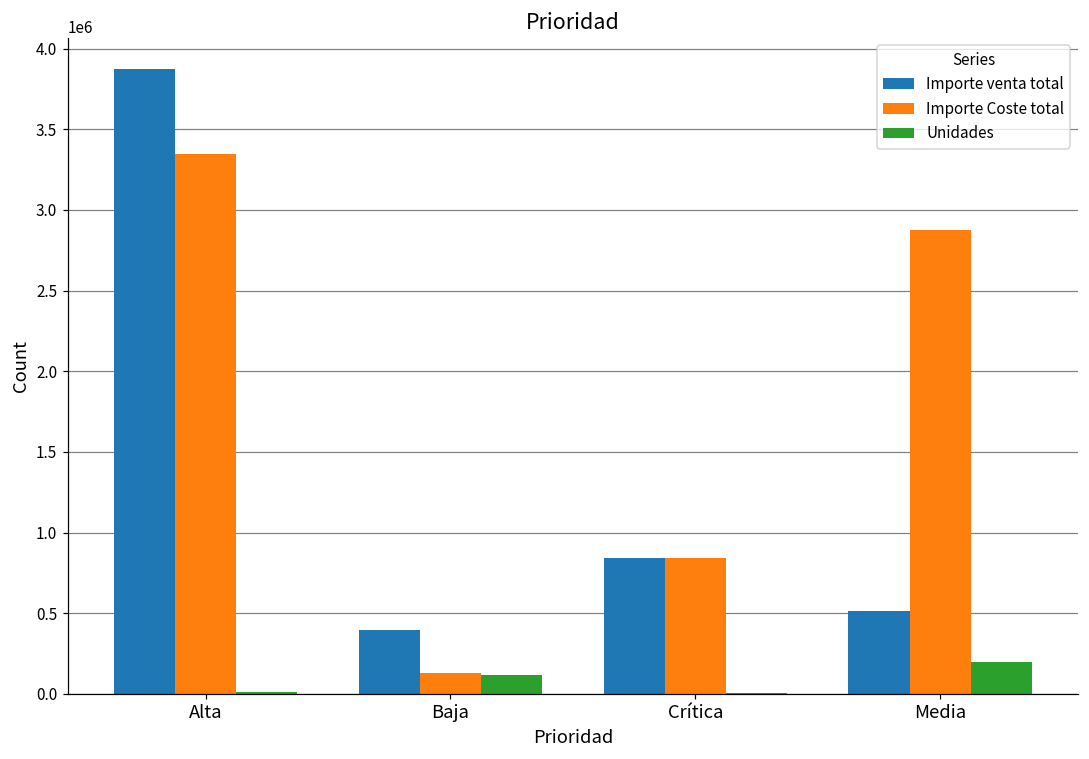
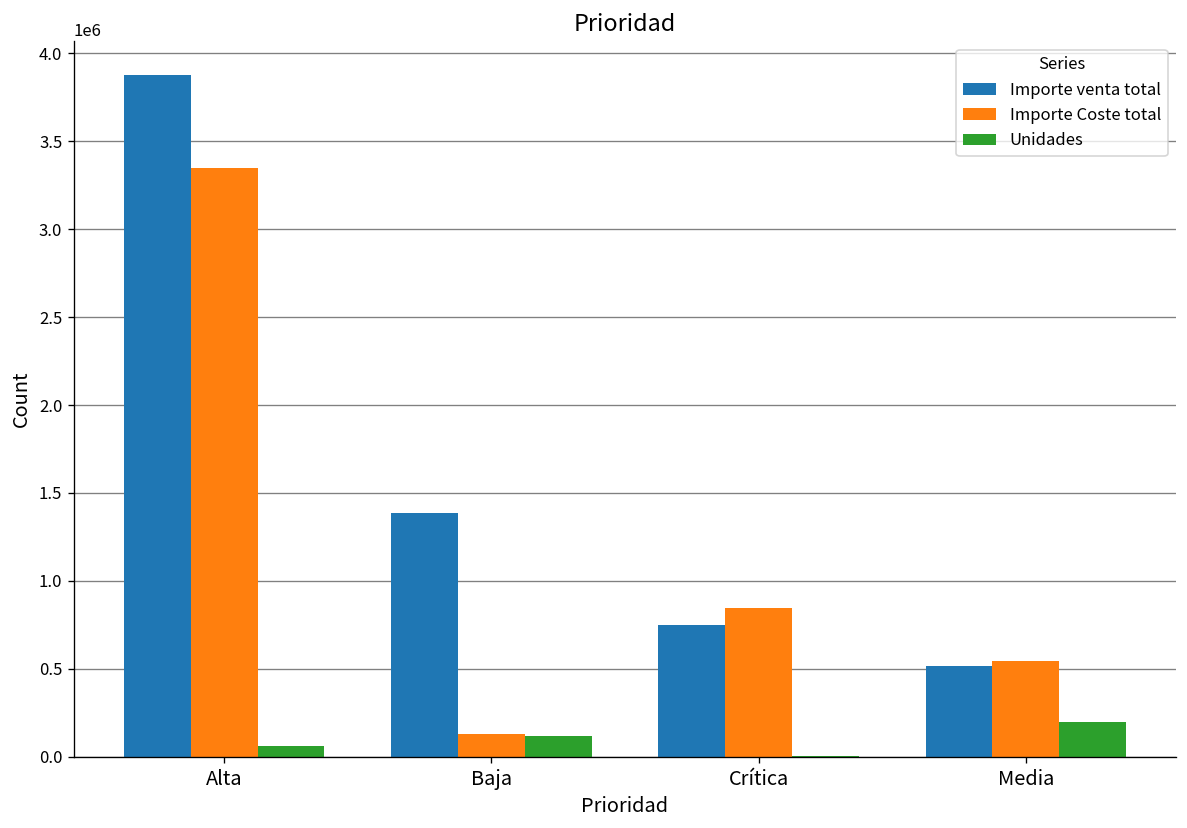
  {
    "Importe venta total": {
      "Alta": 3870000,
-     "Baja": 400000,
-     "Crítica": 840000,
+     "Baja": 1380000,
+     "Crítica": 750000,
      "Media": 520000
    },
    "Importe Coste total": {
      "Alta": 3350000,
      "Baja": 130000,
      "Crítica": 840000,
-     "Media": 2880000
+     "Media": 540000
    },
    "Unidades": {
-     "Alta": 10000,
+     "Alta": 60000,
      "Baja": 120000,
      "Media": 200000
    }
  }
